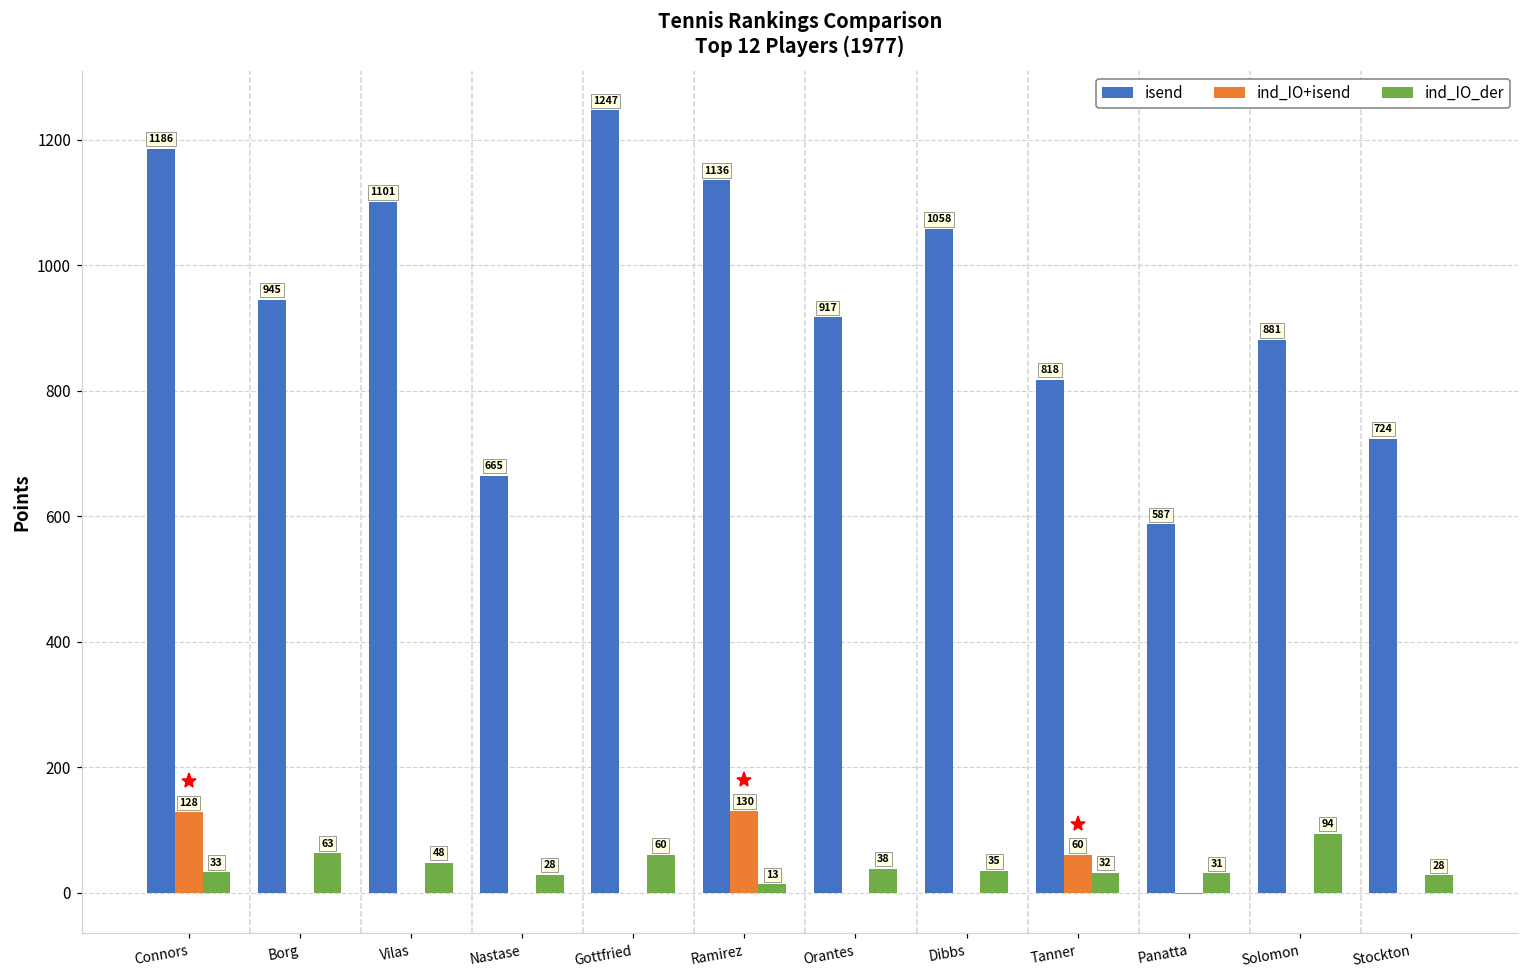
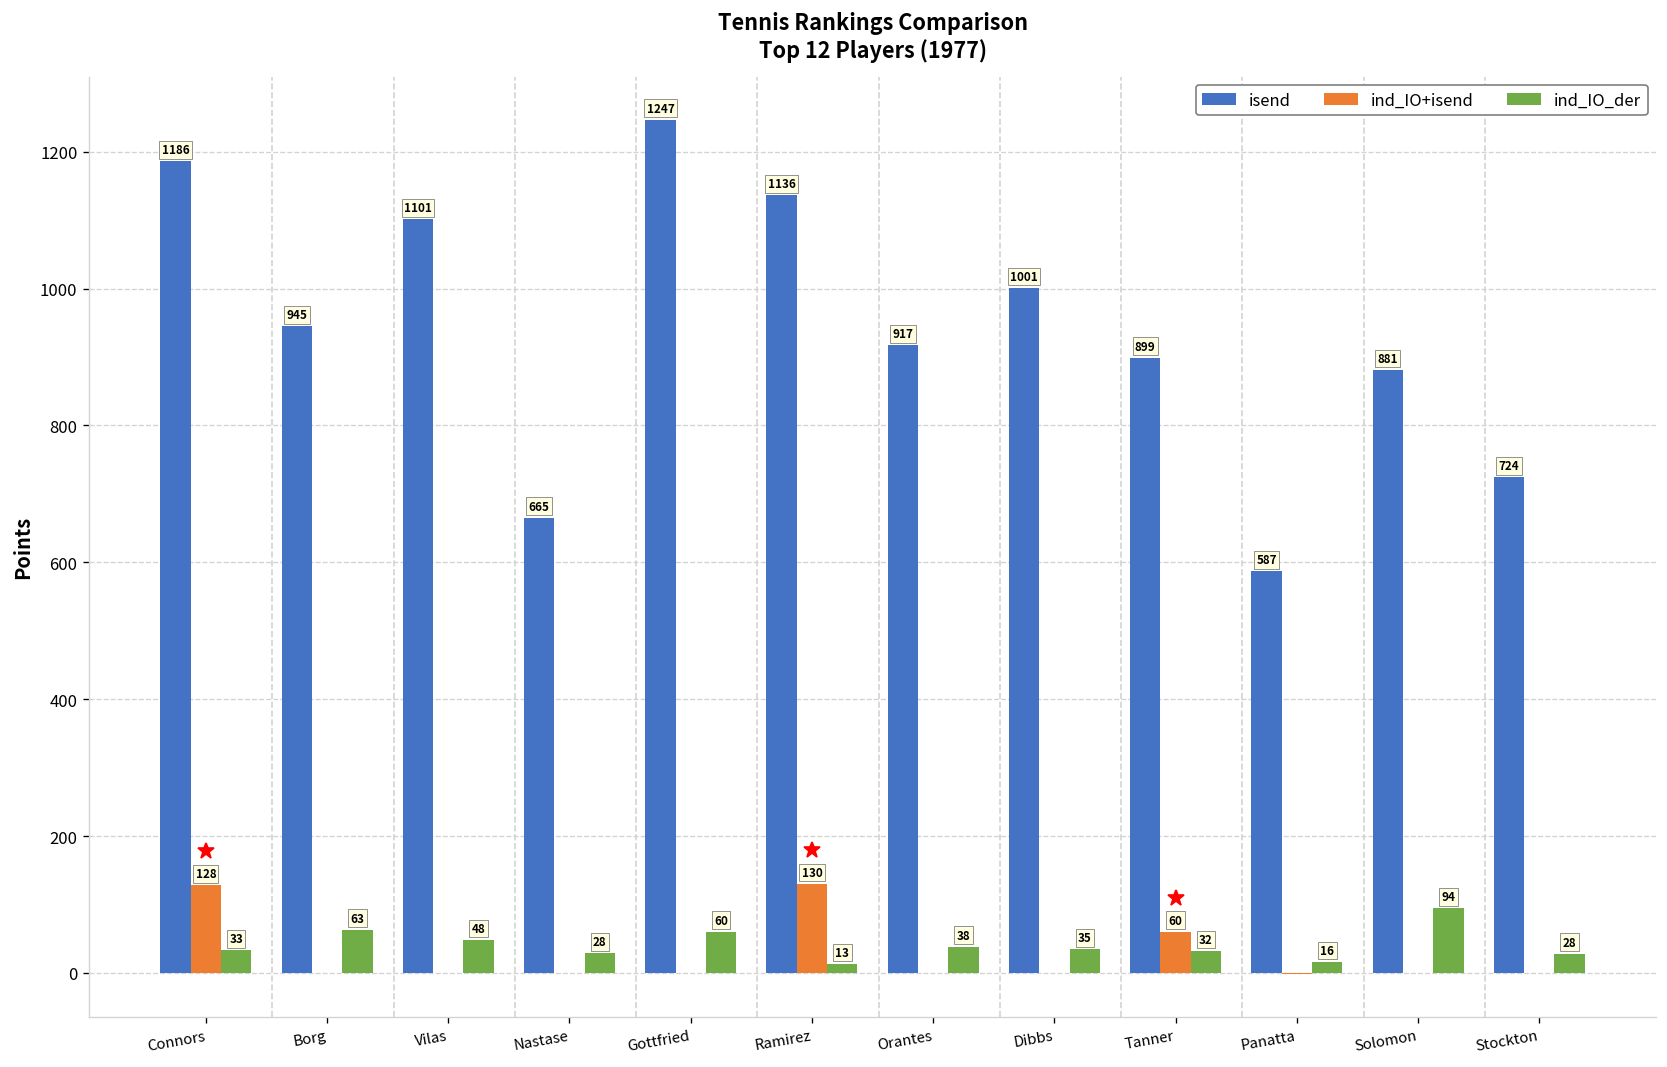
  {
    "isend": {
-     "Dibbs": 1058,
-     "Tanner": 818
+     "Dibbs": 1001,
+     "Tanner": 899
    },
    "ind_IO+isend": {
      "Borg": 0,
      "Vilas": 0,
      "Nastase": 0,
      "Gottfried": 0,
      "Orantes": 0,
      "Dibbs": 0,
      "Solomon": 0,
      "Stockton": 0
    },
    "ind_IO_der": {
-     "Panatta": 31
+     "Panatta": 16
    }
  }
